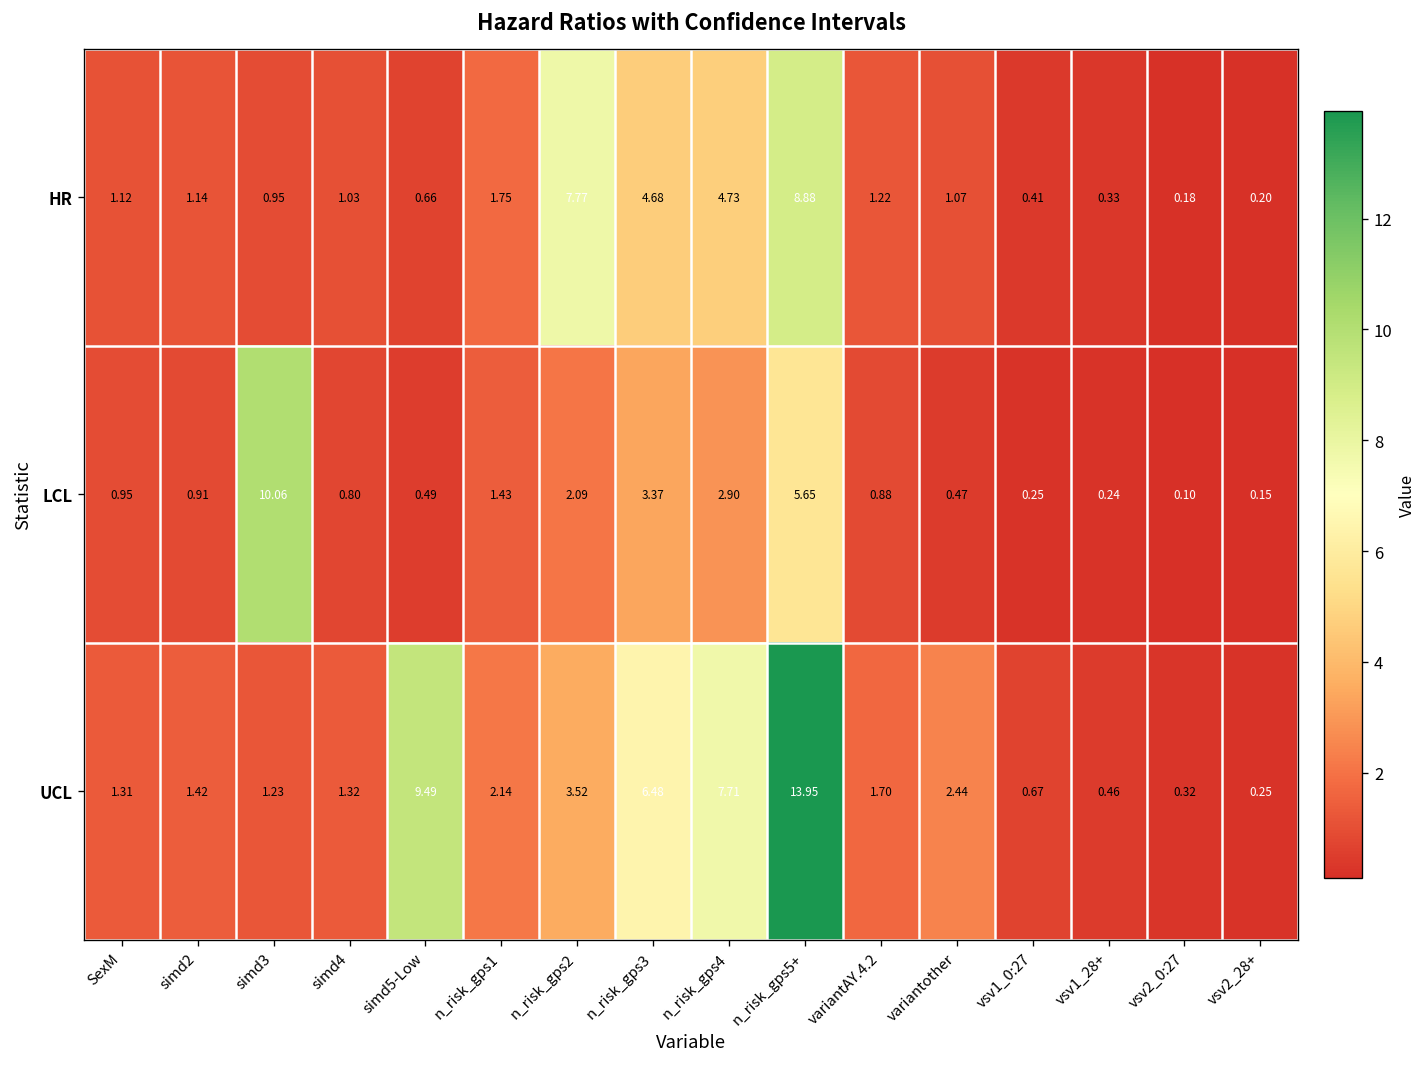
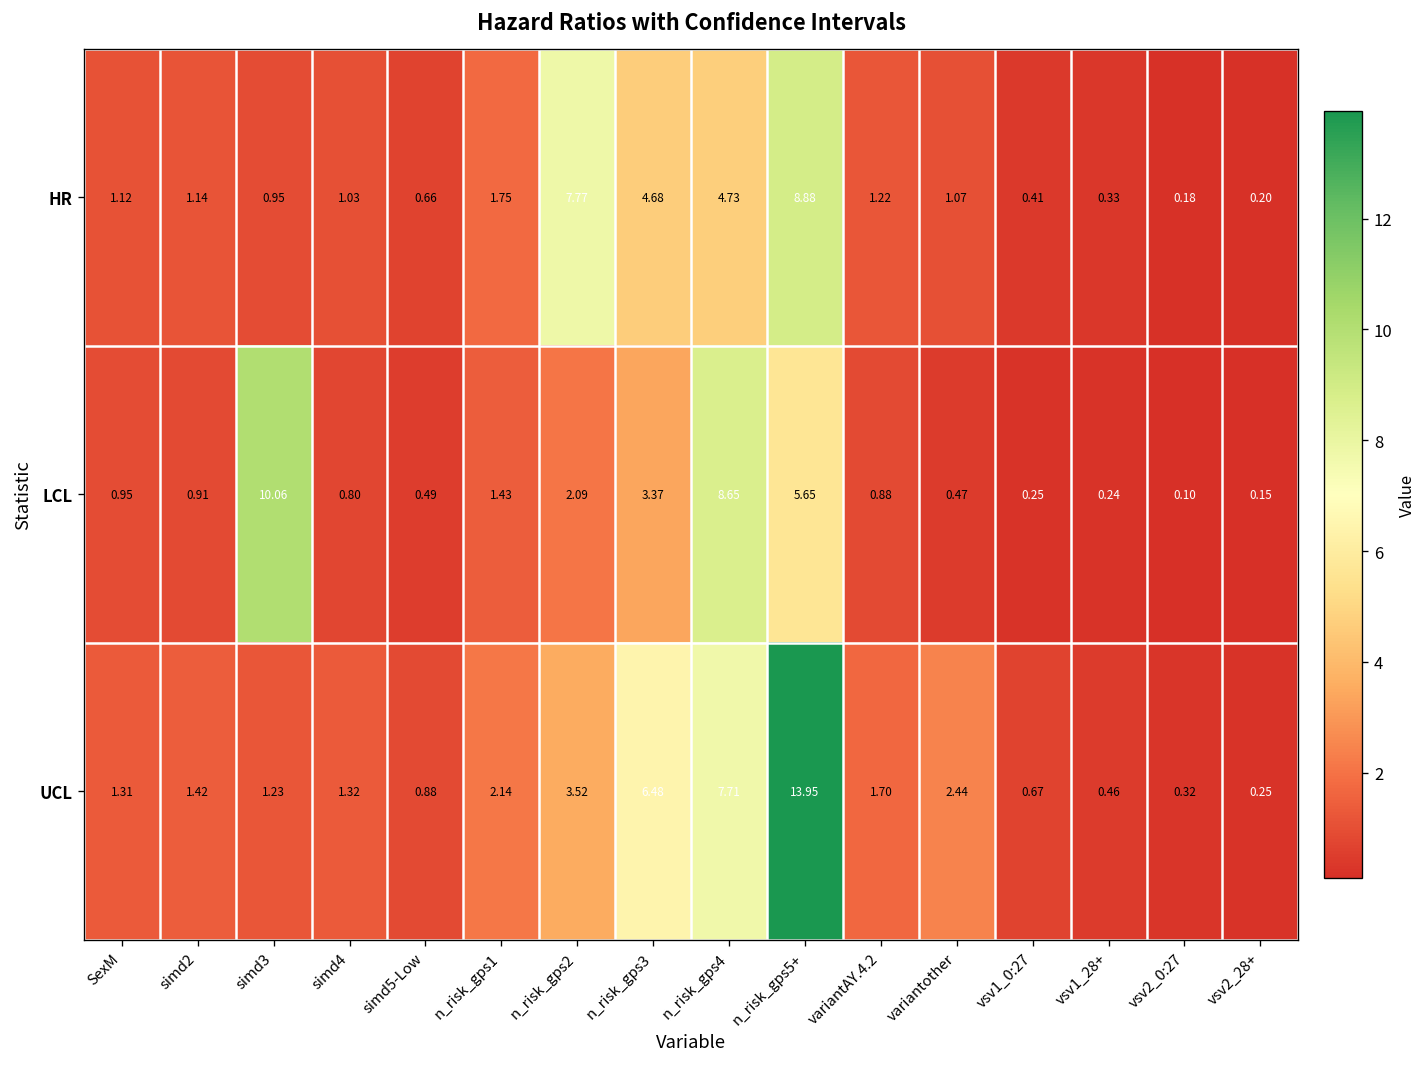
  {
    "HR": {
      "SexM": 1.12,
      "simd2": 1.14,
      "simd3": 0.95,
      "simd4": 1.03,
      "simd5-Low": 0.66,
      "n_risk_gps1": 1.75,
      "n_risk_gps2": 7.77,
      "n_risk_gps3": 4.68,
      "n_risk_gps4": 4.73,
      "n_risk_gps5+": 8.88,
      "variantAY.4.2": 1.22,
      "variantother": 1.07,
      "vsv1_0:27": 0.41,
      "vsv1_28+": 0.33,
      "vsv2_0:27": 0.18,
      "vsv2_28+": 0.20
    },
    "LCL": {
      "SexM": 0.95,
      "simd2": 0.91,
      "simd3": 10.06,
      "simd4": 0.80,
      "simd5-Low": 0.49,
      "n_risk_gps1": 1.43,
      "n_risk_gps2": 2.09,
      "n_risk_gps3": 3.37,
-     "n_risk_gps4": 2.90,
+     "n_risk_gps4": 8.65,
      "n_risk_gps5+": 5.65,
      "variantAY.4.2": 0.88,
      "variantother": 0.47,
      "vsv1_0:27": 0.25,
      "vsv1_28+": 0.24,
      "vsv2_0:27": 0.10,
      "vsv2_28+": 0.15
    },
    "UCL": {
      "SexM": 1.31,
      "simd2": 1.42,
      "simd3": 1.23,
      "simd4": 1.32,
-     "simd5-Low": 9.49,
+     "simd5-Low": 0.88,
      "n_risk_gps1": 2.14,
      "n_risk_gps2": 3.52,
      "n_risk_gps3": 6.48,
      "n_risk_gps4": 7.71,
      "n_risk_gps5+": 13.95,
      "variantAY.4.2": 1.70,
      "variantother": 2.44,
      "vsv1_0:27": 0.67,
      "vsv1_28+": 0.46,
      "vsv2_0:27": 0.32,
      "vsv2_28+": 0.25
    }
  }
